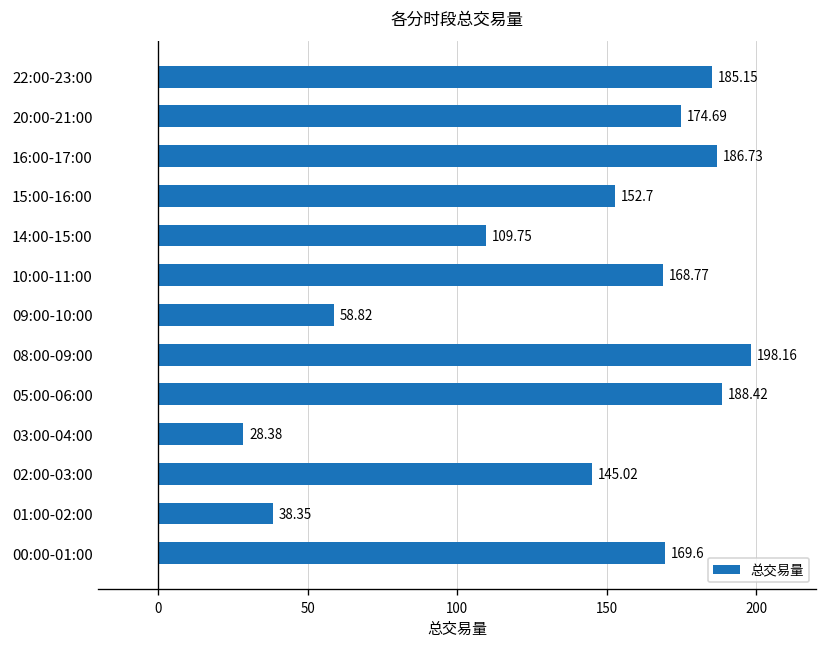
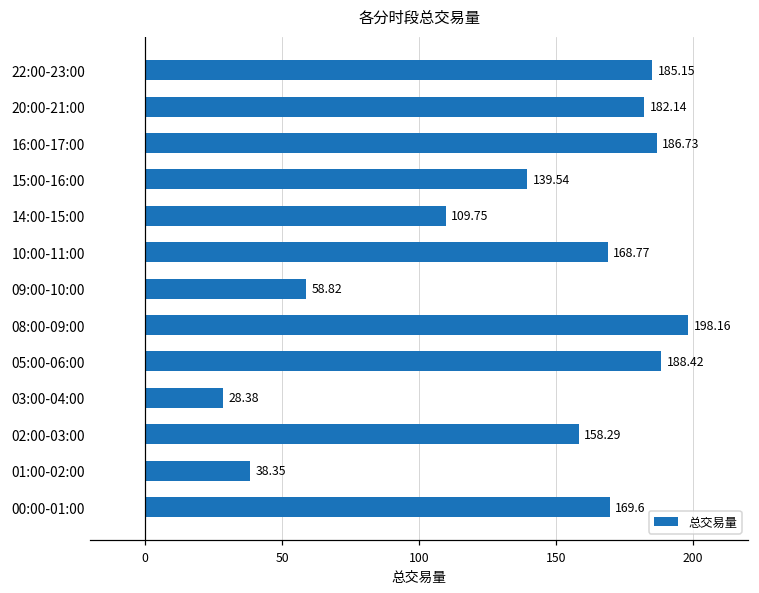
  {
    "22:00-23:00": 185.15,
-   "20:00-21:00": 174.69,
+   "20:00-21:00": 182.14,
    "16:00-17:00": 186.73,
-   "15:00-16:00": 152.7,
+   "15:00-16:00": 139.54,
    "14:00-15:00": 109.75,
    "10:00-11:00": 168.77,
    "09:00-10:00": 58.82,
    "08:00-09:00": 198.16,
    "05:00-06:00": 188.42,
    "03:00-04:00": 28.38,
-   "02:00-03:00": 145.02,
+   "02:00-03:00": 158.29,
    "01:00-02:00": 38.35,
    "00:00-01:00": 169.6
  }
